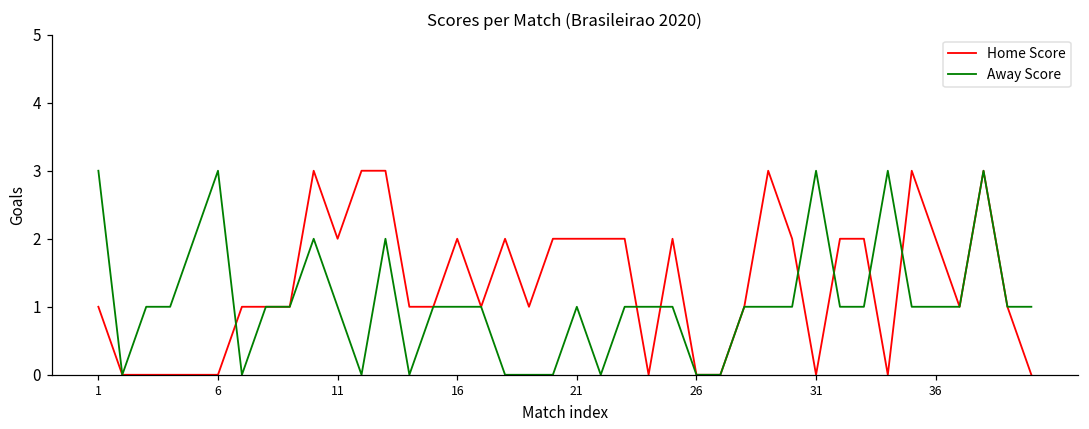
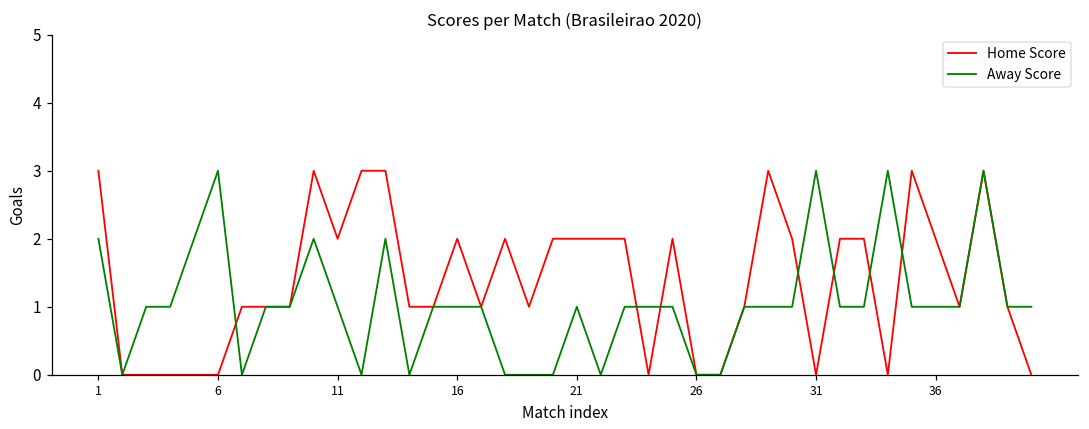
  {
    "Home Score": {
-     "1": 1,
+     "1": 3,
      "6": 0,
      "11": 2,
      "16": 2,
      "21": 2,
      "31": 0,
      "36": 2
    },
    "Away Score": {
-     "1": 3,
+     "1": 2,
      "6": 3,
      "11": 1,
      "16": 1,
      "21": 1,
      "31": 3,
      "36": 1
    }
  }
